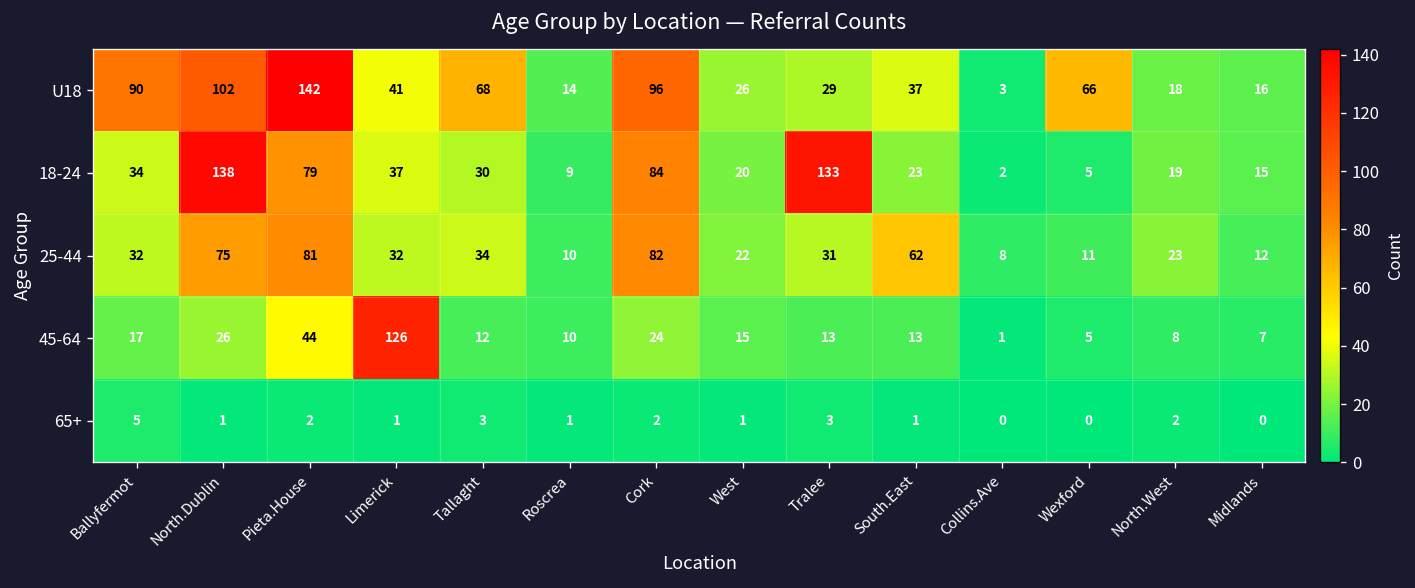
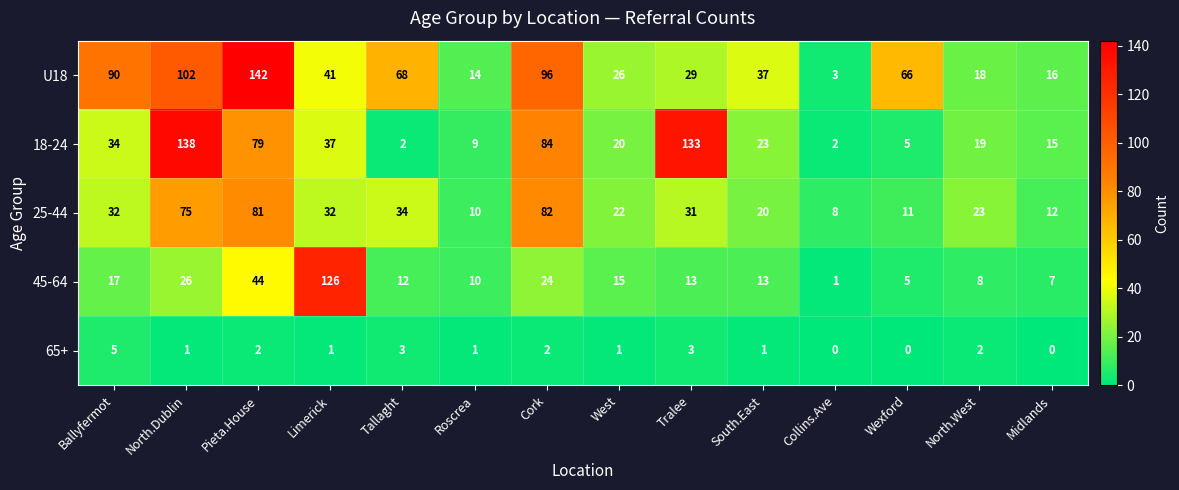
  {
    "U18": {
      "Ballyfermot": 90,
      "North.Dublin": 102,
      "Pieta.House": 142,
      "Limerick": 41,
      "Tallaght": 68,
      "Roscrea": 14,
      "Cork": 96,
      "West": 26,
      "Tralee": 29,
      "South.East": 37,
      "Collins.Ave": 3,
      "Wexford": 66,
      "North.West": 18,
      "Midlands": 16
    },
    "18-24": {
      "Ballyfermot": 34,
      "North.Dublin": 138,
      "Pieta.House": 79,
      "Limerick": 37,
-     "Tallaght": 30,
+     "Tallaght": 2,
      "Roscrea": 9,
      "Cork": 84,
      "West": 20,
      "Tralee": 133,
      "South.East": 23,
      "Collins.Ave": 2,
      "Wexford": 5,
      "North.West": 19,
      "Midlands": 15
    },
    "25-44": {
      "Ballyfermot": 32,
      "North.Dublin": 75,
      "Pieta.House": 81,
      "Limerick": 32,
      "Tallaght": 34,
      "Roscrea": 10,
      "Cork": 82,
      "West": 22,
      "Tralee": 31,
-     "South.East": 62,
+     "South.East": 20,
      "Collins.Ave": 8,
      "Wexford": 11,
      "North.West": 23,
      "Midlands": 12
    },
    "45-64": {
      "Ballyfermot": 17,
      "North.Dublin": 26,
      "Pieta.House": 44,
      "Limerick": 126,
      "Tallaght": 12,
      "Roscrea": 10,
      "Cork": 24,
      "West": 15,
      "Tralee": 13,
      "South.East": 13,
      "Collins.Ave": 1,
      "Wexford": 5,
      "North.West": 8,
      "Midlands": 7
    },
    "65+": {
      "Ballyfermot": 5,
      "North.Dublin": 1,
      "Pieta.House": 2,
      "Limerick": 1,
      "Tallaght": 3,
      "Roscrea": 1,
      "Cork": 2,
      "West": 1,
      "Tralee": 3,
      "South.East": 1,
      "Collins.Ave": 0,
      "Wexford": 0,
      "North.West": 2,
      "Midlands": 0
    }
  }
